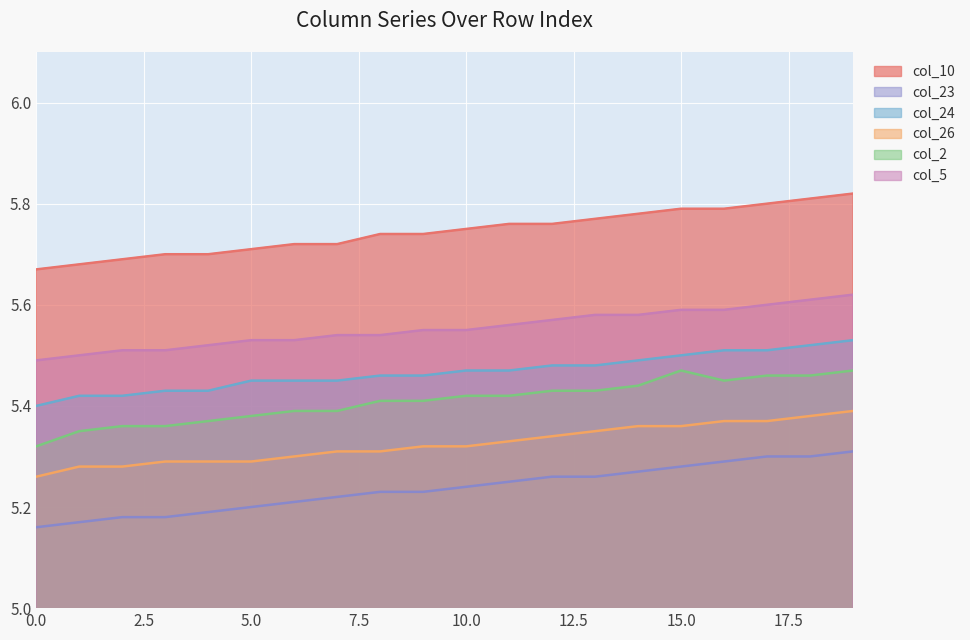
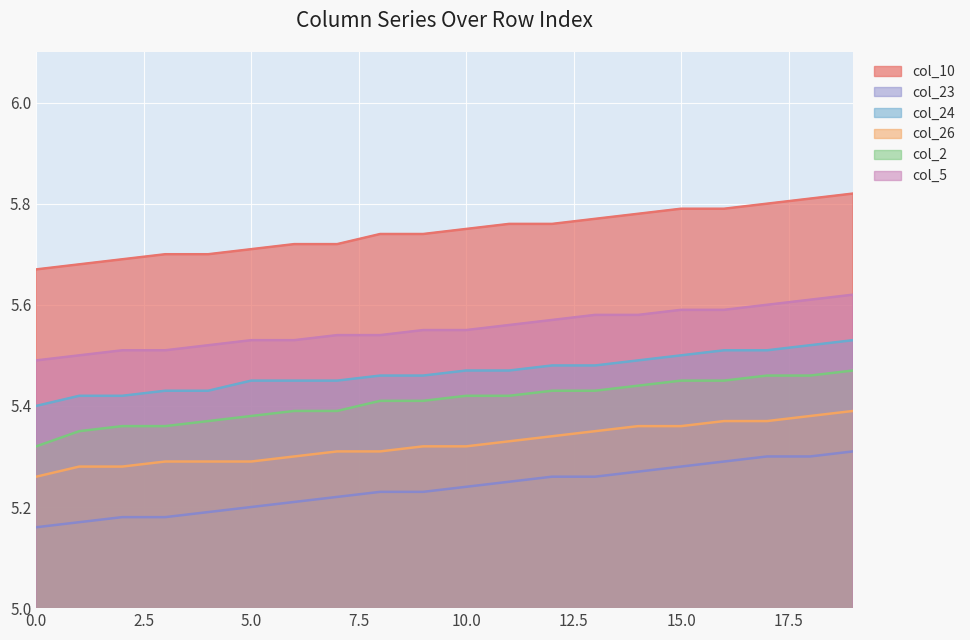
  {
    "col_2": {
      "0.0": 5.32,
      "5.0": 5.38,
      "10.0": 5.42,
-     "15.0": 5.47
+     "15.0": 5.45
    }
  }
